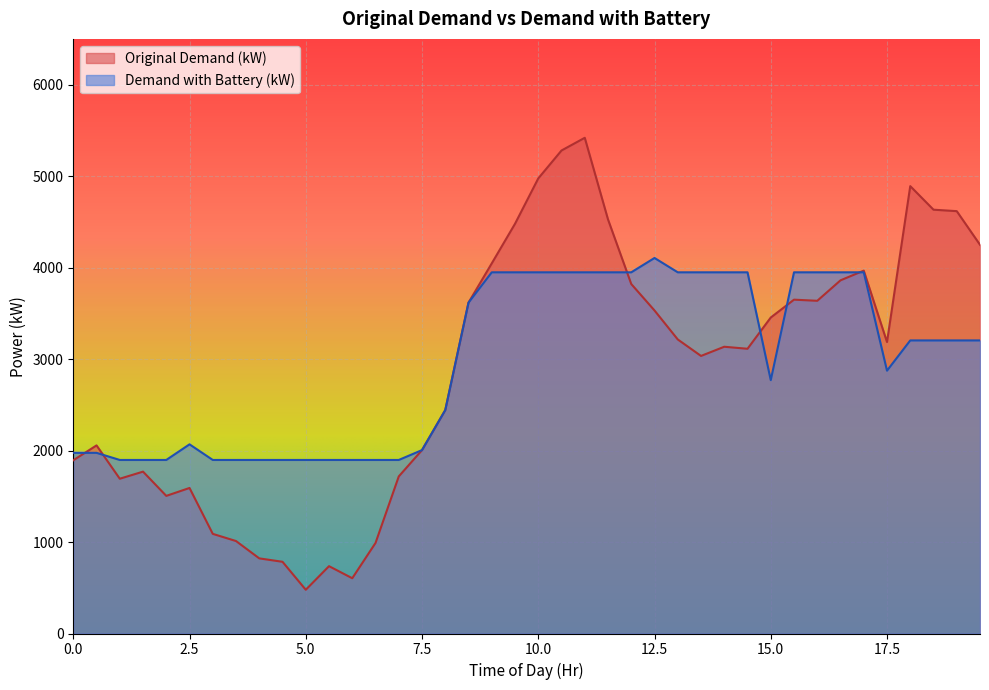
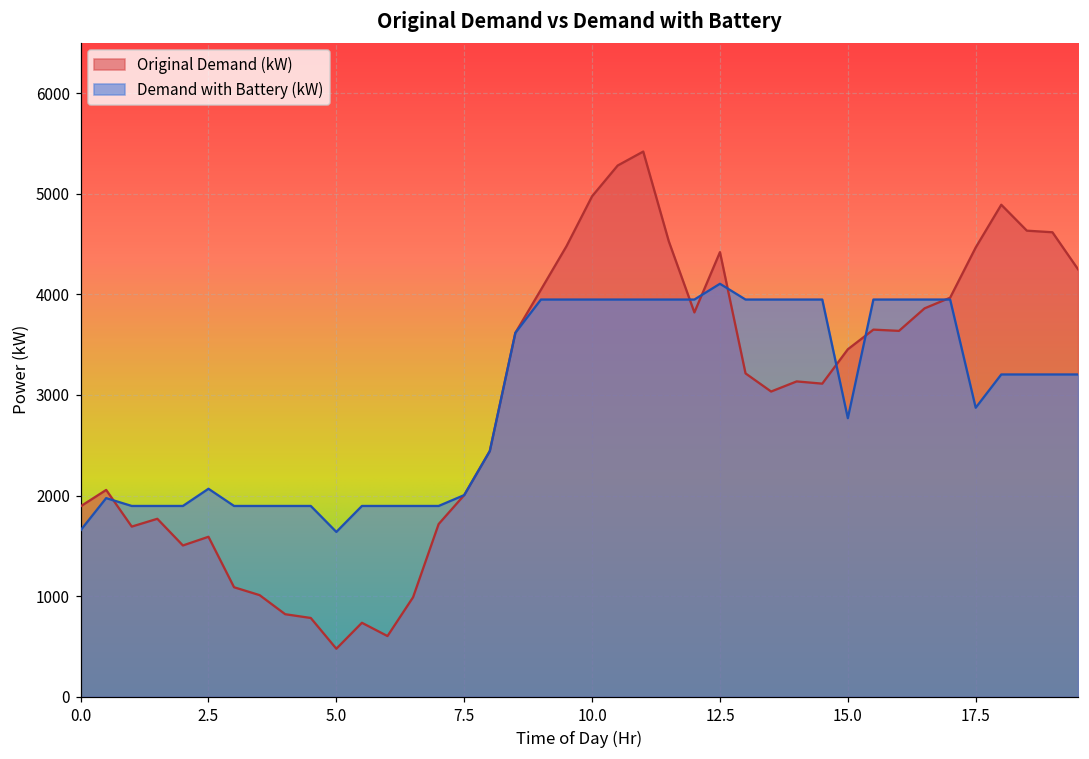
  {
    "Original Demand (kW)": {
      "0.0": 1900,
      "2.5": 1600,
      "5.0": 500,
      "10.0": 5000,
-     "12.5": 3500,
+     "12.5": 4400,
      "15.0": 3500,
-     "17.5": 3200
+     "17.5": 4500
    },
    "Demand with Battery (kW)": {
-     "0.0": 2000,
+     "0.0": 1700,
      "2.5": 2100,
-     "5.0": 1900,
+     "5.0": 1600,
      "10.0": 3900,
      "12.5": 4100,
      "15.0": 2800,
      "17.5": 2900
    }
  }
